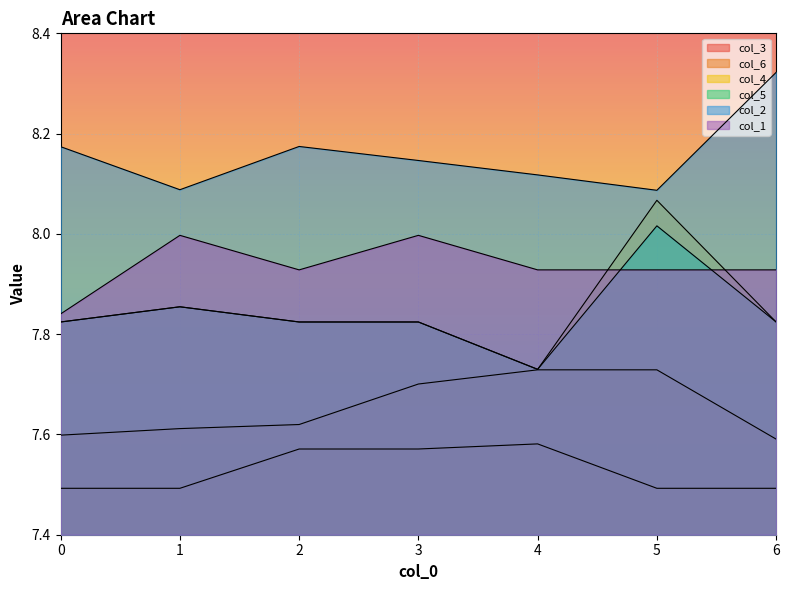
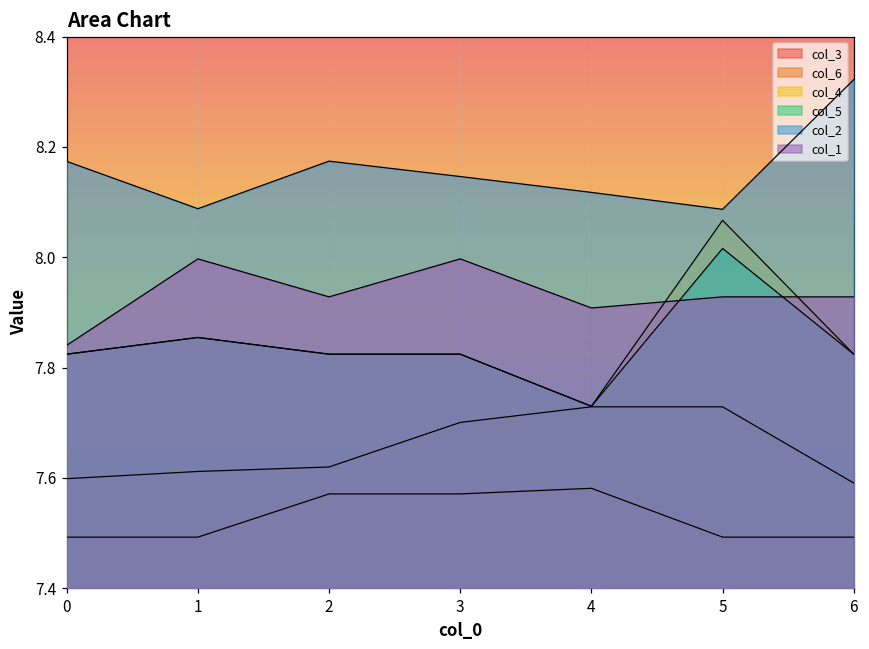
  {
    "col_4": {
      "5": 8.07
    },
    "col_5": {
      "5": 8.02
    },
    "col_2": {
      "0": 8.17,
      "1": 8.09,
      "2": 8.17,
      "3": 8.15,
      "4": 8.12,
      "5": 8.09,
      "6": 8.32
    },
    "col_1": {
      "0": 7.84,
      "1": 8.00,
      "2": 7.93,
      "3": 8.00,
-     "4": 7.93,
+     "4": 7.91,
      "5": 7.93,
      "6": 7.93
    }
  }
